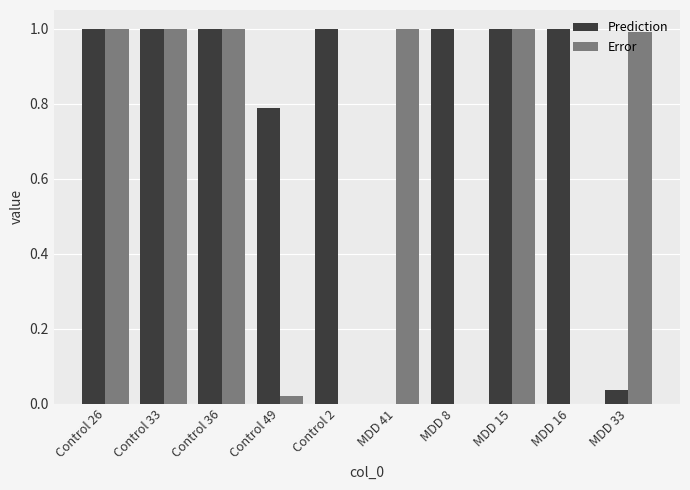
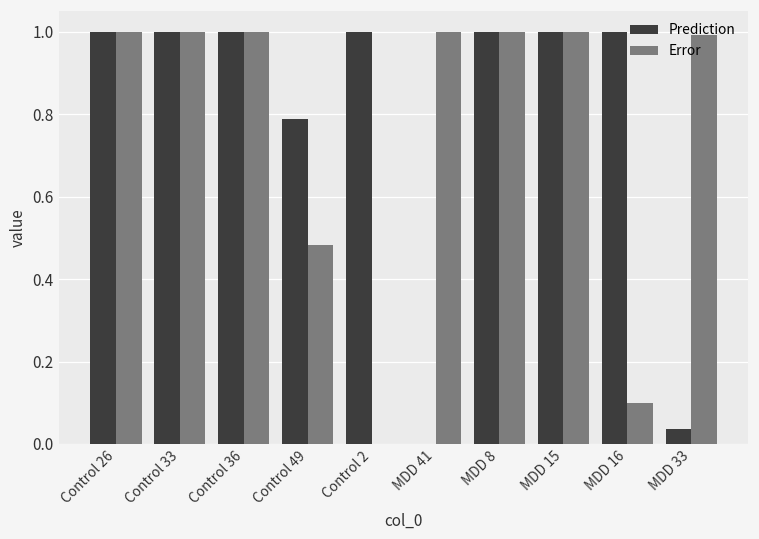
  {
    "Prediction": {
      "Control 26": 1.00,
      "Control 33": 1.00,
      "Control 36": 1.00,
      "Control 49": 0.79,
      "Control 2": 1.00,
      "MDD 8": 1.00,
      "MDD 15": 1.00,
      "MDD 16": 1.00,
      "MDD 33": 0.04
    },
    "Error": {
      "Control 26": 1.00,
      "Control 33": 1.00,
      "Control 36": 1.00,
-     "Control 49": 0.02,
+     "Control 49": 0.48,
      "MDD 41": 1.00,
-     "MDD 8": 0,
+     "MDD 8": 1,
      "MDD 15": 1.00,
-     "MDD 16": 0.0,
+     "MDD 16": 0.1,
      "MDD 33": 0.99
    }
  }
